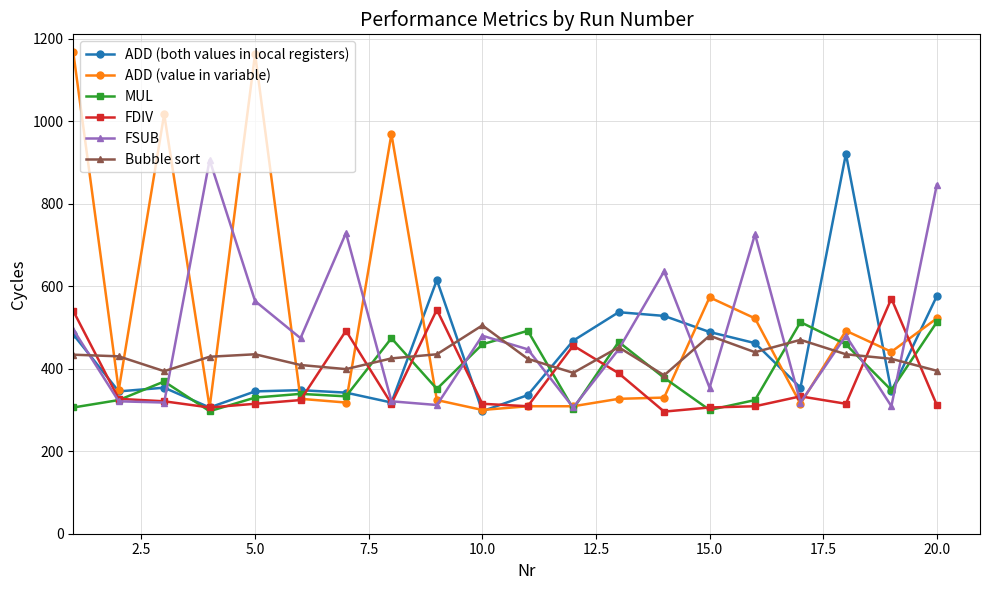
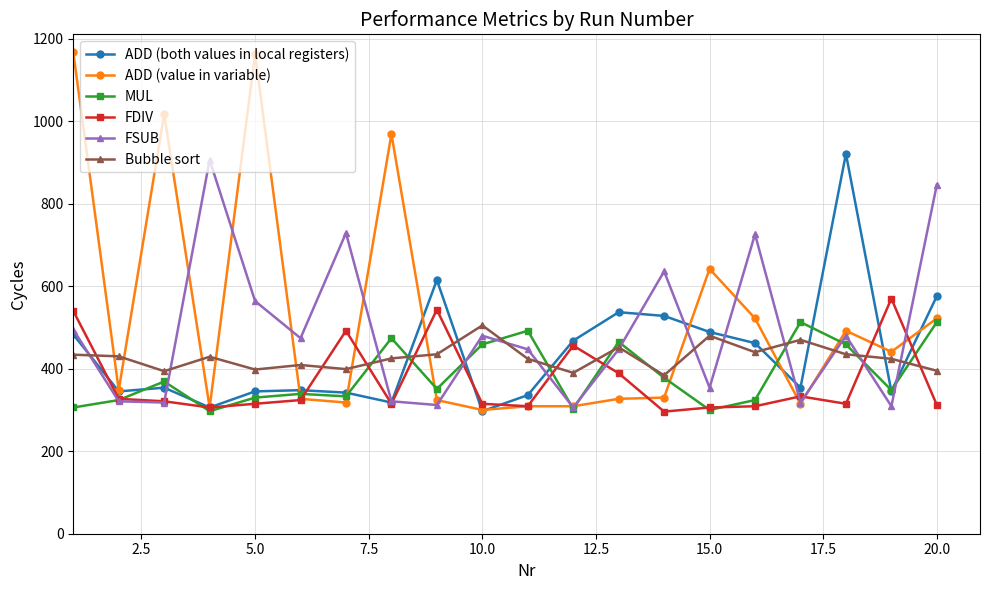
  {
    "ADD (both values in local registers)": {
      "5.0": 350,
      "15.0": 490,
      "20.0": 580
    },
    "ADD (value in variable)": {
-     "15.0": 570,
+     "15.0": 640,
      "20.0": 520
    },
    "MUL": {
      "5.0": 330,
      "10.0": 460,
      "20.0": 510
    },
    "FDIV": {
      "5.0": 320,
      "10.0": 320,
      "20.0": 310
    },
    "FSUB": {
      "5.0": 560,
      "10.0": 480,
      "15.0": 350,
      "20.0": 850
    },
    "Bubble sort": {
-     "5.0": 440,
+     "5.0": 400,
      "10.0": 510,
      "15.0": 480,
      "20.0": 400
    }
  }
